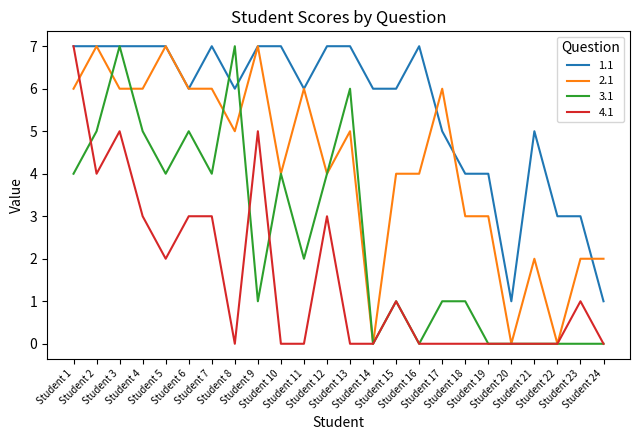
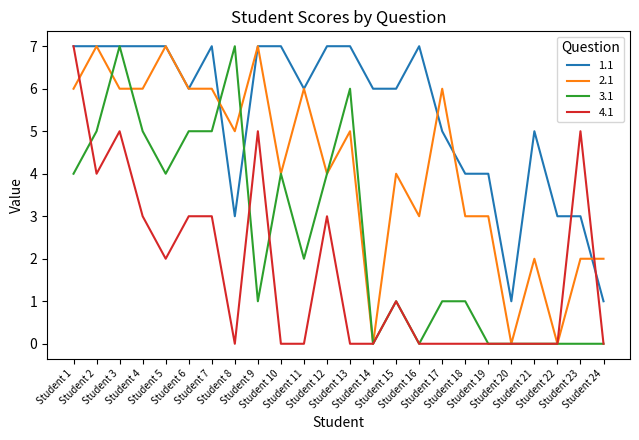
  {
    "1.1": {
      "Student 4": 7,
      "Student 7": 7,
-     "Student 8": 6,
+     "Student 8": 3,
      "Student 10": 7,
      "Student 12": 7,
      "Student 13": 7,
      "Student 14": 6,
      "Student 15": 6,
      "Student 16": 7,
      "Student 17": 5,
      "Student 18": 4,
      "Student 19": 4,
      "Student 20": 1,
      "Student 21": 5,
      "Student 22": 3,
      "Student 23": 3,
      "Student 24": 1
    },
    "2.1": {
      "Student 1": 6,
      "Student 3": 6,
      "Student 4": 6,
      "Student 7": 6,
      "Student 8": 5,
      "Student 13": 5,
      "Student 15": 4,
-     "Student 16": 4,
+     "Student 16": 3,
      "Student 17": 6,
      "Student 18": 3,
      "Student 19": 3,
      "Student 21": 2,
      "Student 23": 2,
      "Student 24": 2
    },
    "3.1": {
      "Student 1": 4,
      "Student 2": 5,
      "Student 4": 5,
      "Student 5": 4,
      "Student 6": 5,
-     "Student 7": 4,
+     "Student 7": 5,
      "Student 8": 7,
      "Student 9": 1,
      "Student 11": 2,
      "Student 13": 6,
      "Student 17": 1,
      "Student 18": 1,
      "Student 23": 0
    },
    "4.1": {
      "Student 2": 4,
      "Student 3": 5,
      "Student 4": 3,
      "Student 5": 2,
      "Student 6": 3,
      "Student 7": 3,
      "Student 8": 0,
      "Student 9": 5,
      "Student 10": 0,
      "Student 11": 0,
      "Student 12": 3,
      "Student 13": 0,
      "Student 17": 0,
      "Student 18": 0,
-     "Student 23": 1
+     "Student 23": 5
    }
  }
